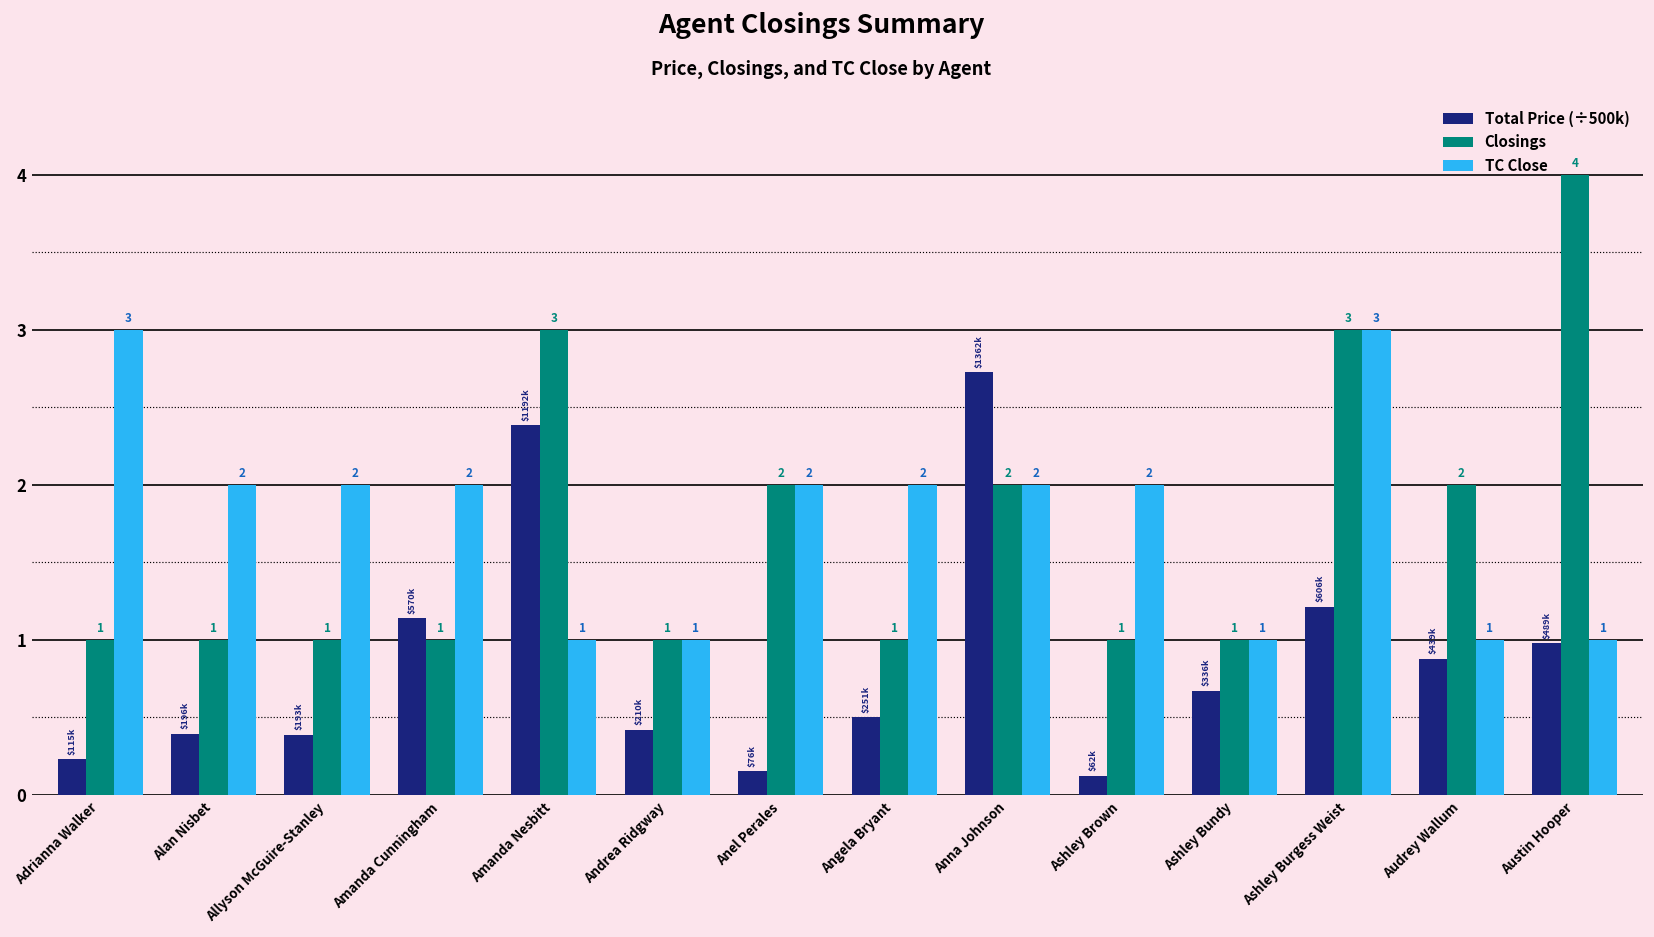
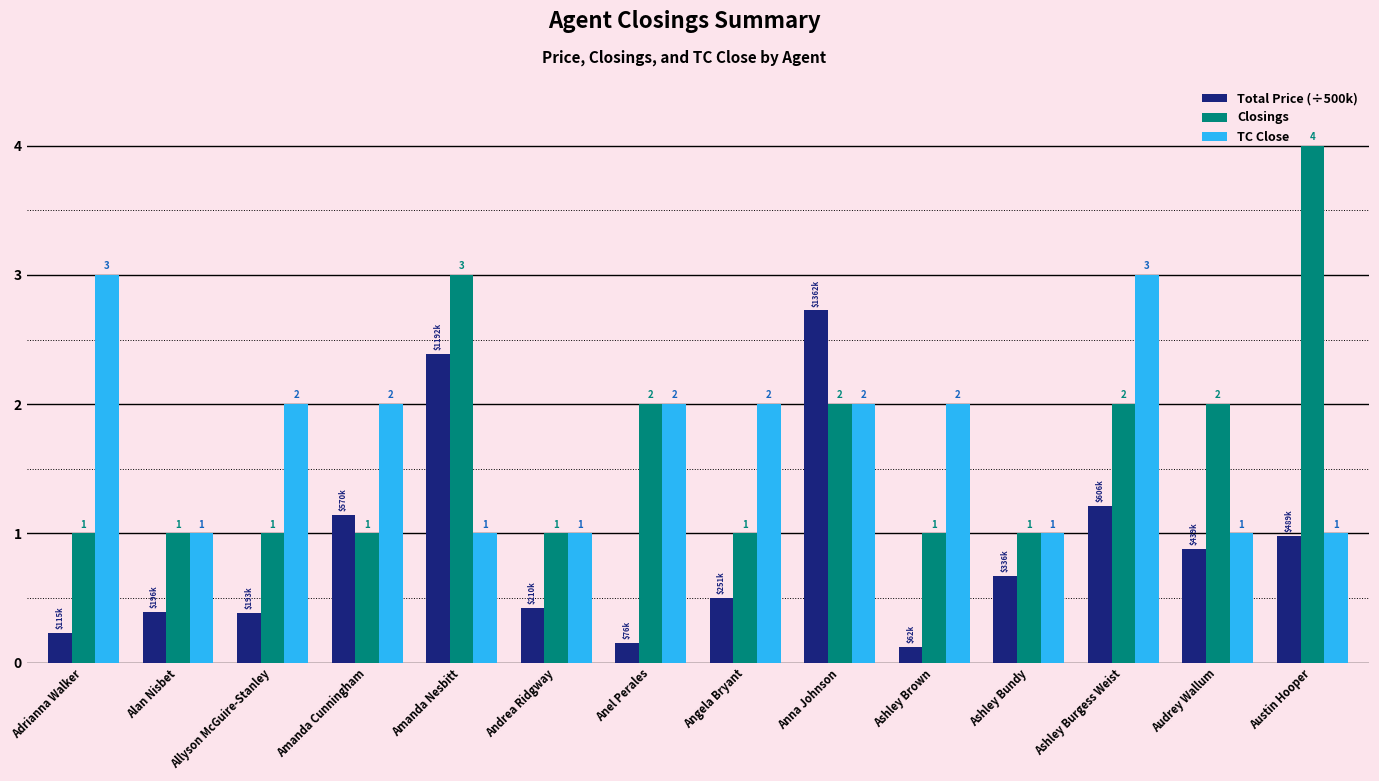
  {
    "Closings": {
      "Adrianna Walker": 1,
      "Alan Nisbet": 1,
      "Allyson McGuire-Stanley": 1,
      "Amanda Cunningham": 1,
      "Amanda Nesbitt": 3,
      "Andrea Ridgway": 1,
      "Anel Perales": 2,
      "Angela Bryant": 1,
      "Anna Johnson": 2,
      "Ashley Brown": 1,
      "Ashley Bundy": 1,
-     "Ashley Burgess Weist": 3,
+     "Ashley Burgess Weist": 2,
      "Audrey Wallum": 2,
      "Austin Hooper": 4
    },
    "TC Close": {
      "Adrianna Walker": 3,
-     "Alan Nisbet": 2,
+     "Alan Nisbet": 1,
      "Allyson McGuire-Stanley": 2,
      "Amanda Cunningham": 2,
      "Amanda Nesbitt": 1,
      "Andrea Ridgway": 1,
      "Anel Perales": 2,
      "Angela Bryant": 2,
      "Anna Johnson": 2,
      "Ashley Brown": 2,
      "Ashley Bundy": 1,
      "Ashley Burgess Weist": 3,
      "Audrey Wallum": 1,
      "Austin Hooper": 1
    }
  }
